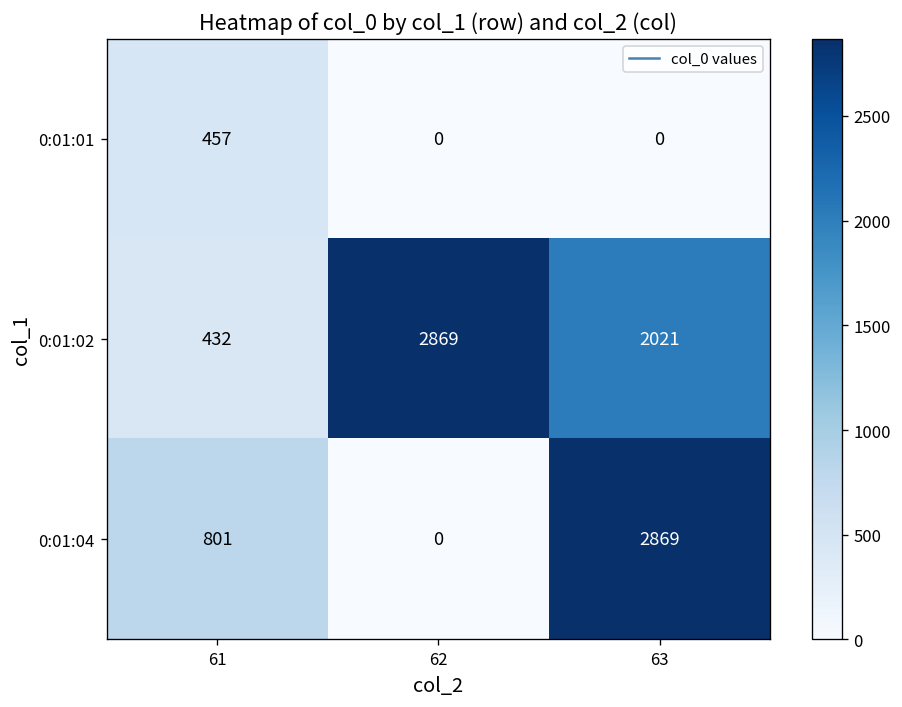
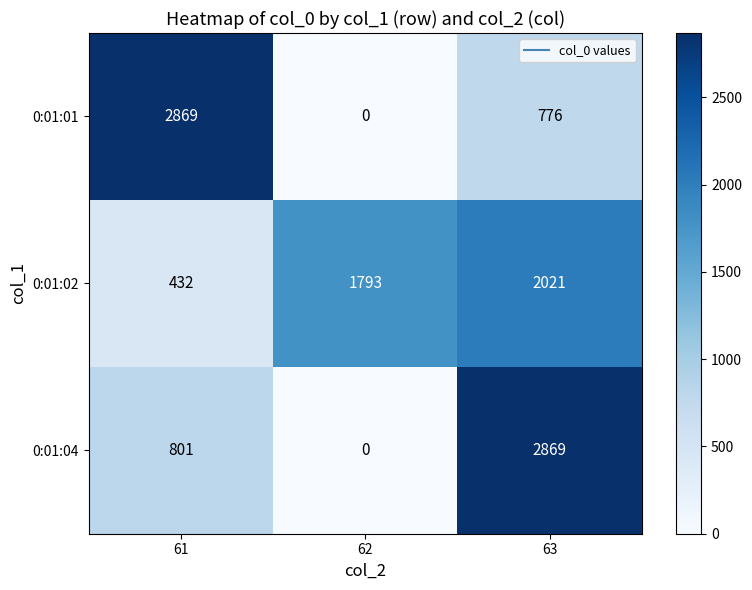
  {
    "0:01:01": {
-     "61": 457,
+     "61": 2869,
      "62": 0,
-     "63": 0
+     "63": 776
    },
    "0:01:02": {
      "61": 432,
-     "62": 2869,
+     "62": 1793,
      "63": 2021
    },
    "0:01:04": {
      "61": 801,
      "62": 0,
      "63": 2869
    }
  }
